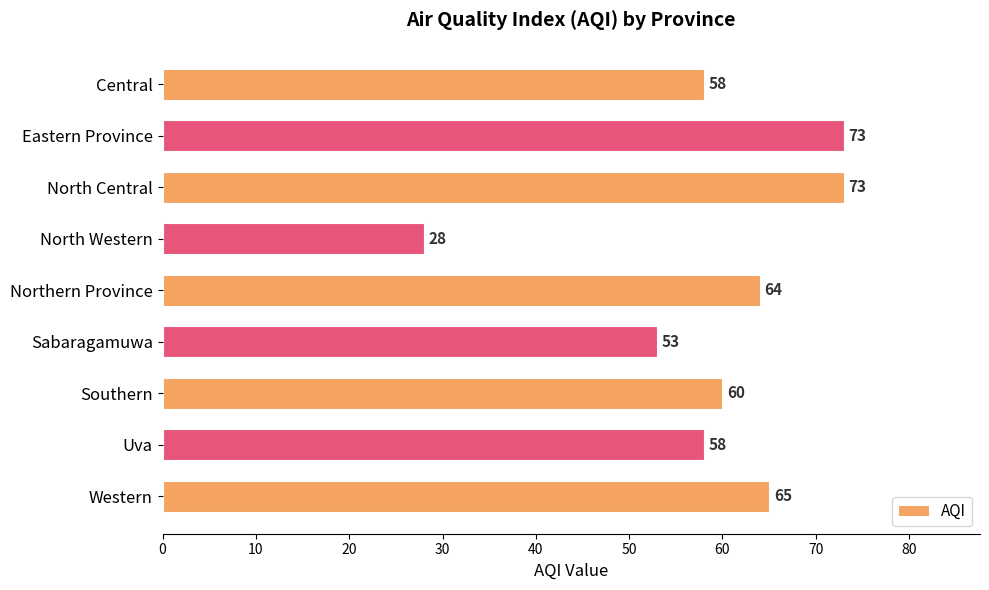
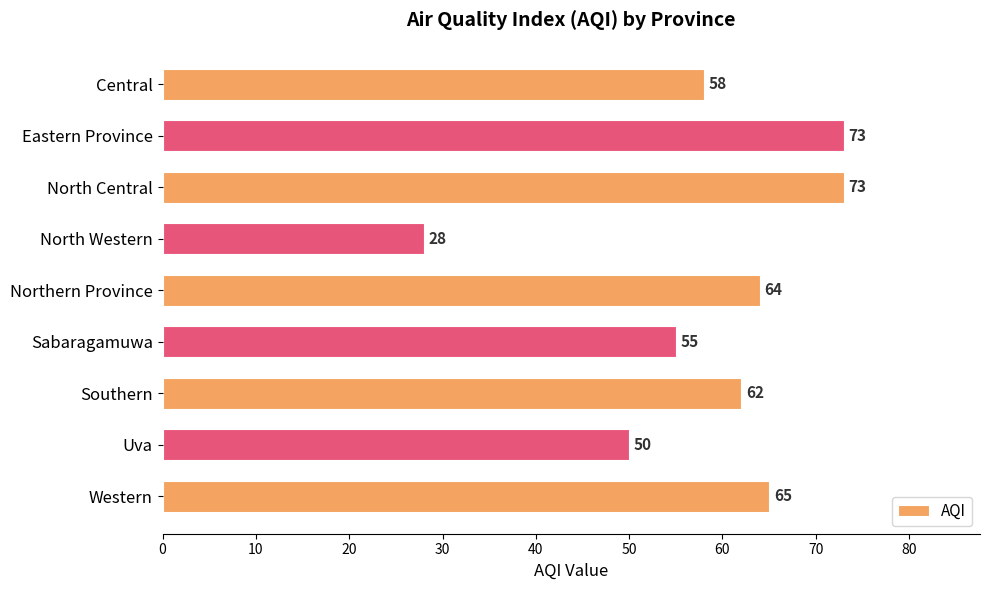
  {
    "Central": 58,
    "Eastern Province": 73,
    "North Central": 73,
    "North Western": 28,
    "Northern Province": 64,
-   "Sabaragamuwa": 53,
-   "Southern": 60,
-   "Uva": 58,
+   "Sabaragamuwa": 55,
+   "Southern": 62,
+   "Uva": 50,
    "Western": 65
  }
